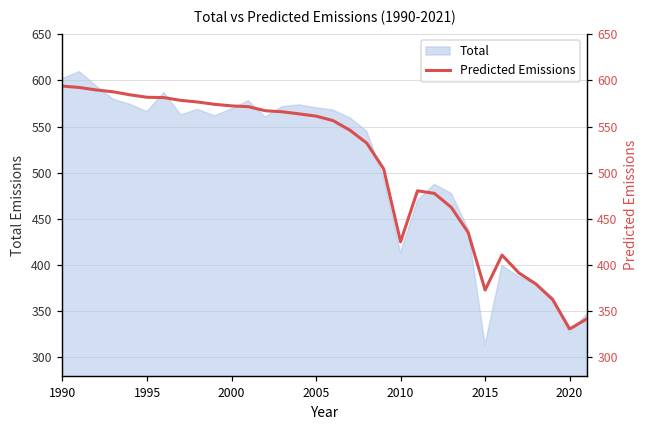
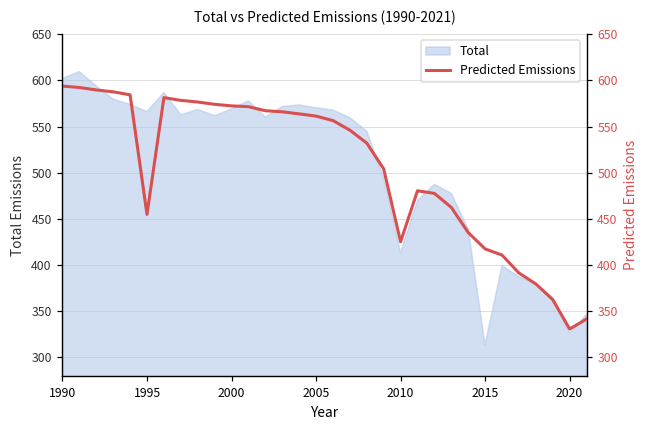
  {
    "Total": {
      "1990": 600,
      "1995": 570,
      "2000": 570,
      "2005": 570,
      "2010": 410,
      "2015": 310,
      "2020": 330
    },
    "Predicted Emissions": {
      "1990": 590,
-     "1995": 580,
+     "1995": 450,
      "2000": 570,
      "2005": 560,
      "2010": 430,
-     "2015": 370,
+     "2015": 420,
      "2020": 330
    }
  }
